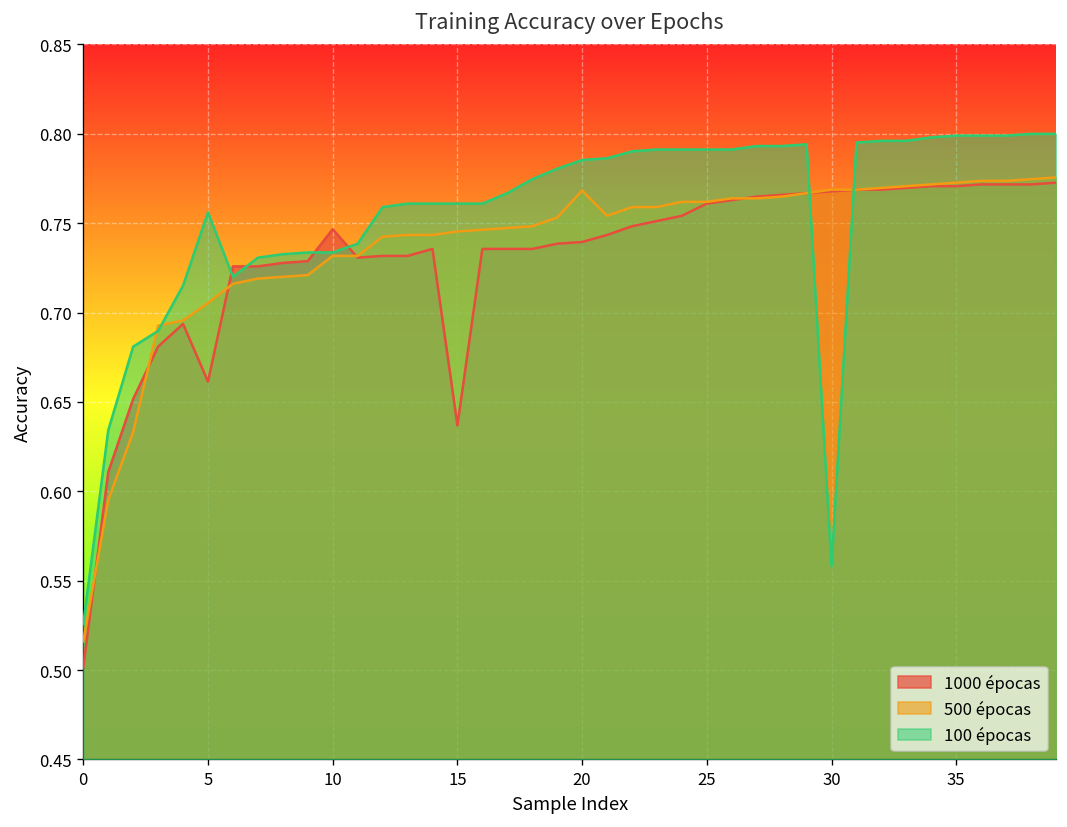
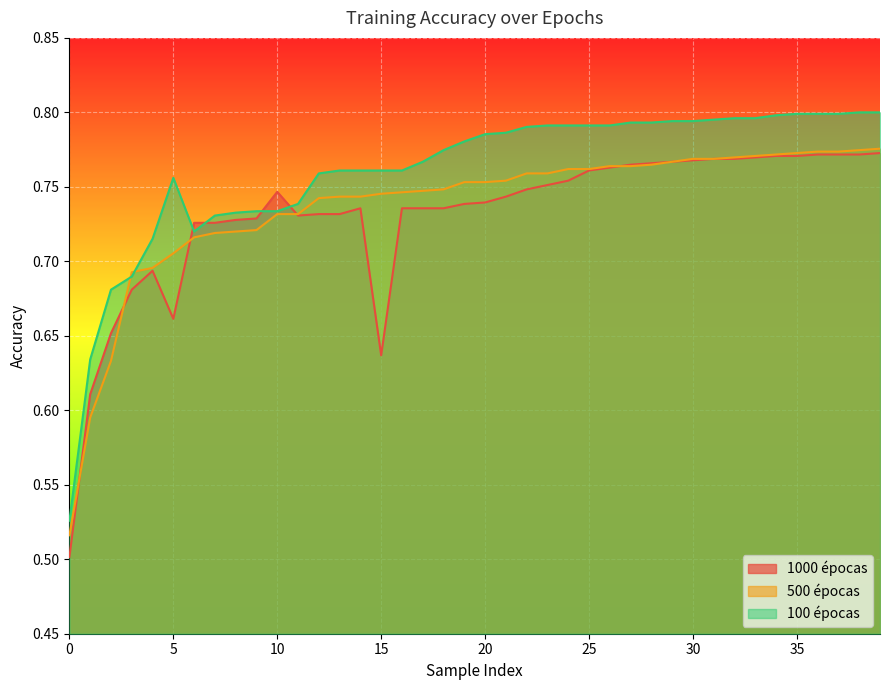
  {
    "1000 épocas": {
      "0": 0.501,
      "5": 0.661,
      "10": 0.747,
      "15": 0.637,
      "20": 0.740,
      "35": 0.771
    },
    "500 épocas": {
      "0": 0.516,
      "5": 0.705,
      "10": 0.732,
      "15": 0.745,
-     "20": 0.768,
+     "20": 0.753,
      "35": 0.773
    },
    "100 épocas": {
      "0": 0.526,
      "5": 0.756,
      "10": 0.734,
      "15": 0.761,
      "20": 0.785,
      "25": 0.791,
-     "30": 0.558,
+     "30": 0.794,
      "35": 0.799
    }
  }
